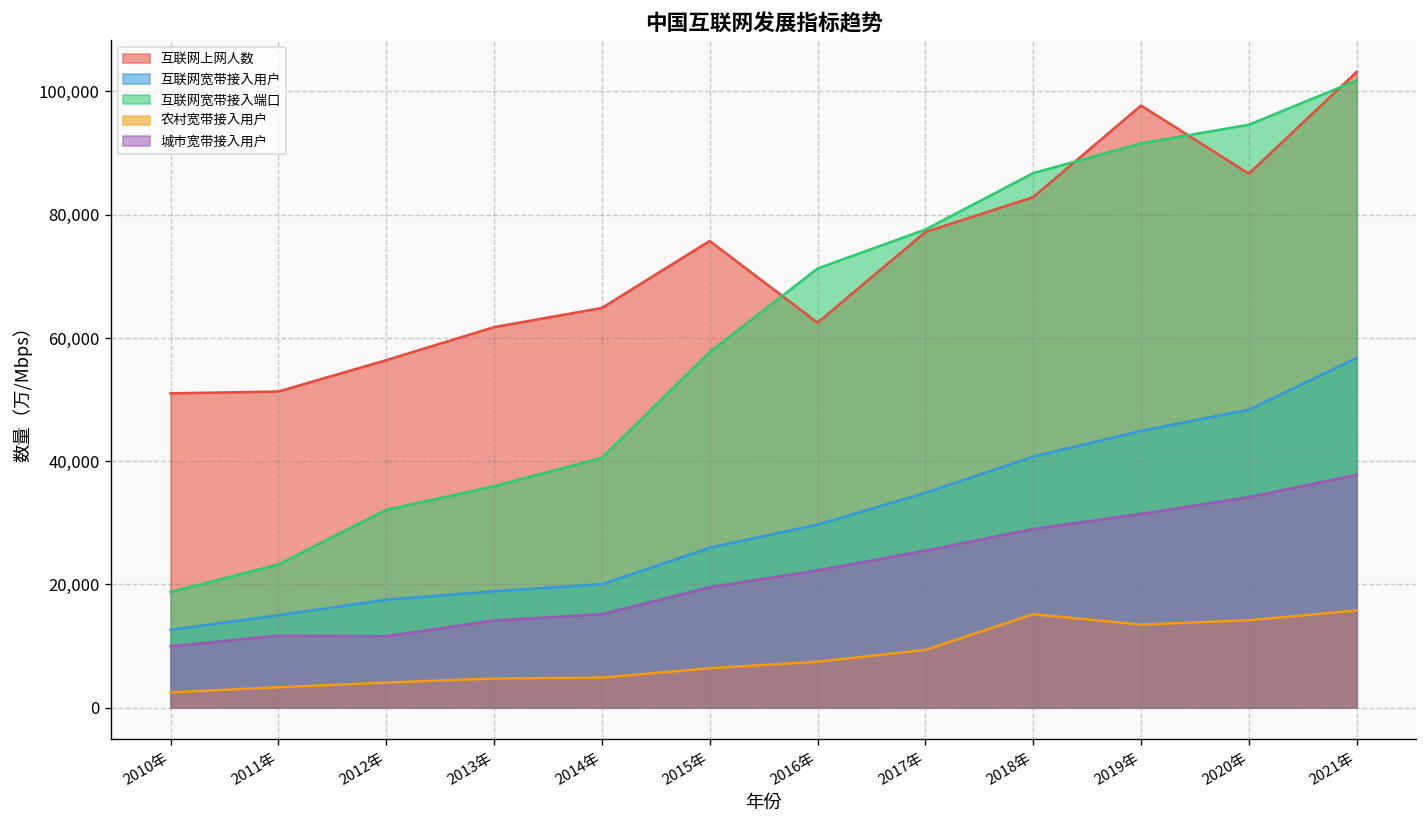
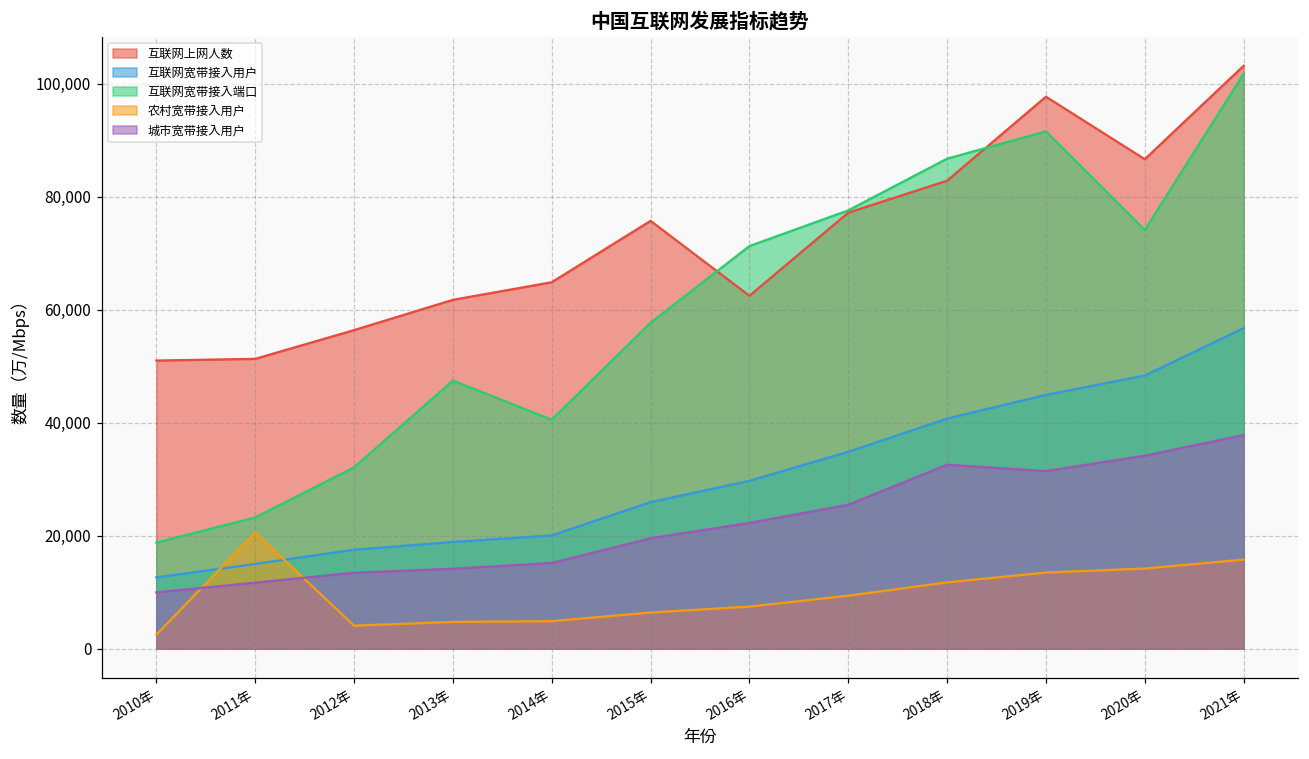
  {
    "互联网上网人数": {
      "2010年": "51,000",
      "2011年": "51,000",
      "2012年": "56,000",
      "2013年": "62,000",
      "2014年": "65,000",
      "2015年": "76,000",
      "2016年": "62,000",
      "2018年": "83,000",
      "2019年": "98,000",
      "2020年": "87,000",
      "2021年": "103,000"
    },
    "互联网宽带接入用户": {
      "2010年": "13,000",
      "2011年": "15,000",
      "2012年": "18,000",
      "2013年": "19,000",
      "2014年": "20,000",
      "2015年": "26,000",
      "2016年": "30,000",
      "2017年": "35,000",
      "2018年": "41,000",
      "2019年": "45,000",
      "2020年": "48,000",
      "2021年": "57,000"
    },
    "互联网宽带接入端口": {
      "2010年": "19,000",
      "2011年": "23,000",
      "2012年": "32,000",
-     "2013年": "36,000",
+     "2013年": "47,000",
      "2014年": "41,000",
      "2015年": "58,000",
      "2016年": "71,000",
      "2018年": "87,000",
      "2019年": "92,000",
-     "2020年": "95,000",
+     "2020年": "74,000",
      "2021年": "102,000"
    },
    "农村宽带接入用户": {
      "2010年": "2,000",
-     "2011年": "3,000",
+     "2011年": "21,000",
      "2012年": "4,000",
      "2013年": "5,000",
      "2014年": "5,000",
      "2015年": "6,000",
      "2016年": "7,000",
      "2017年": "9,000",
-     "2018年": "15,000",
+     "2018年": "12,000",
      "2019年": "13,000",
      "2020年": "14,000",
      "2021年": "16,000"
    },
    "城市宽带接入用户": {
      "2010年": "10,000",
      "2011年": "12,000",
-     "2012年": "12,000",
+     "2012年": "13,000",
      "2013年": "14,000",
      "2014年": "15,000",
      "2015年": "20,000",
      "2016年": "22,000",
      "2017年": "25,000",
-     "2018年": "29,000",
+     "2018年": "33,000",
      "2019年": "31,000",
      "2020年": "34,000",
      "2021年": "38,000"
    }
  }
